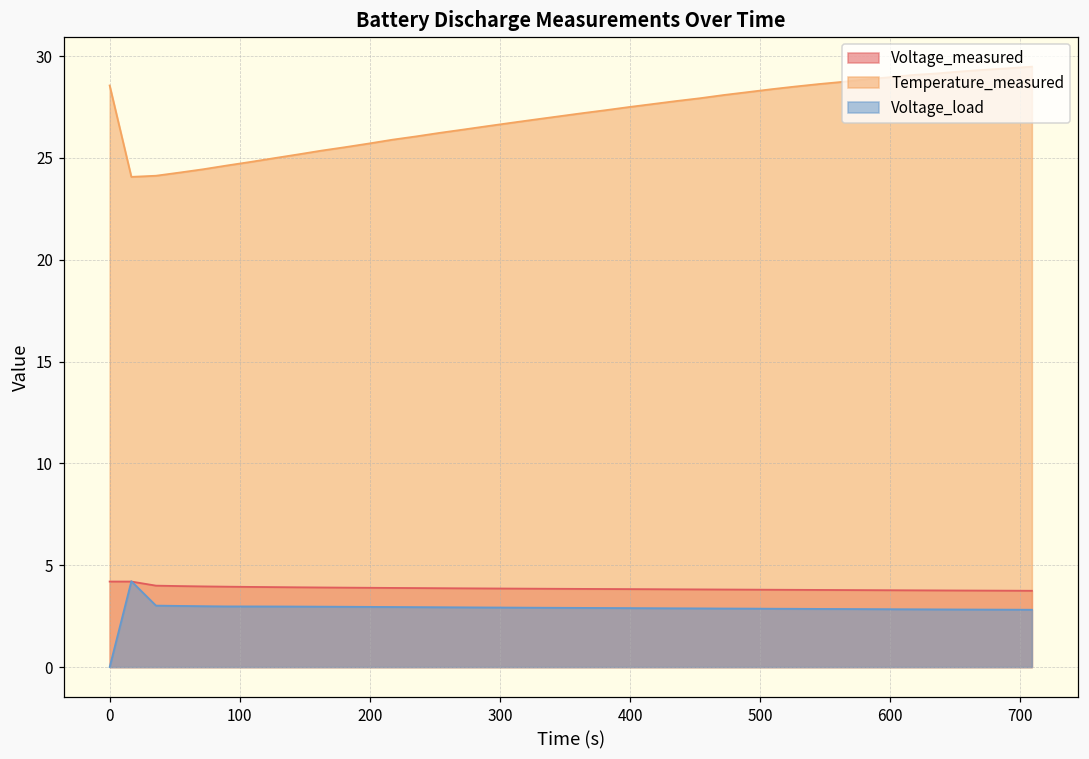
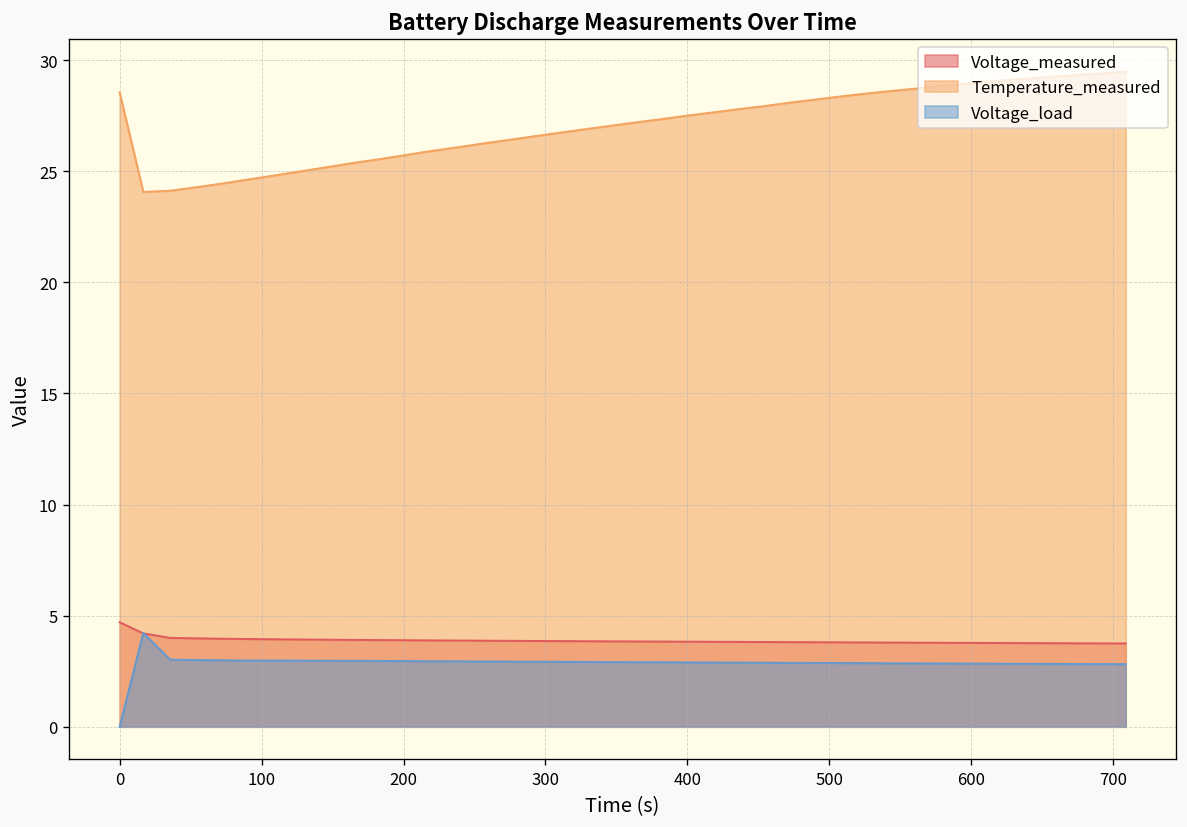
  {
    "Voltage_measured": {
-     "0": 4.2
+     "0": 4.7
    },
    "Temperature_measured": {
      "0": 28.6
    },
    "Voltage_load": {
      "0": 0.0
    }
  }
